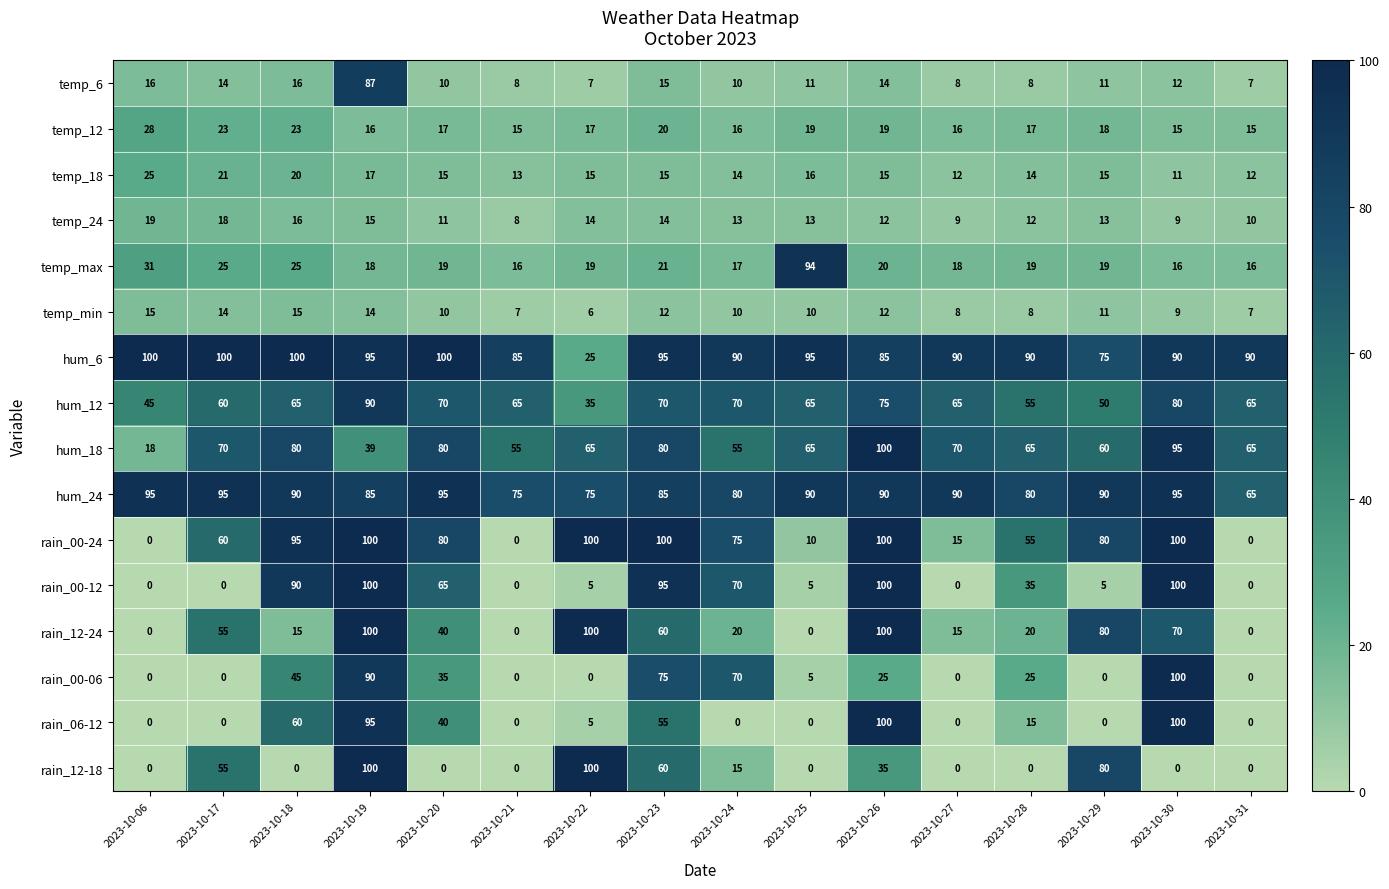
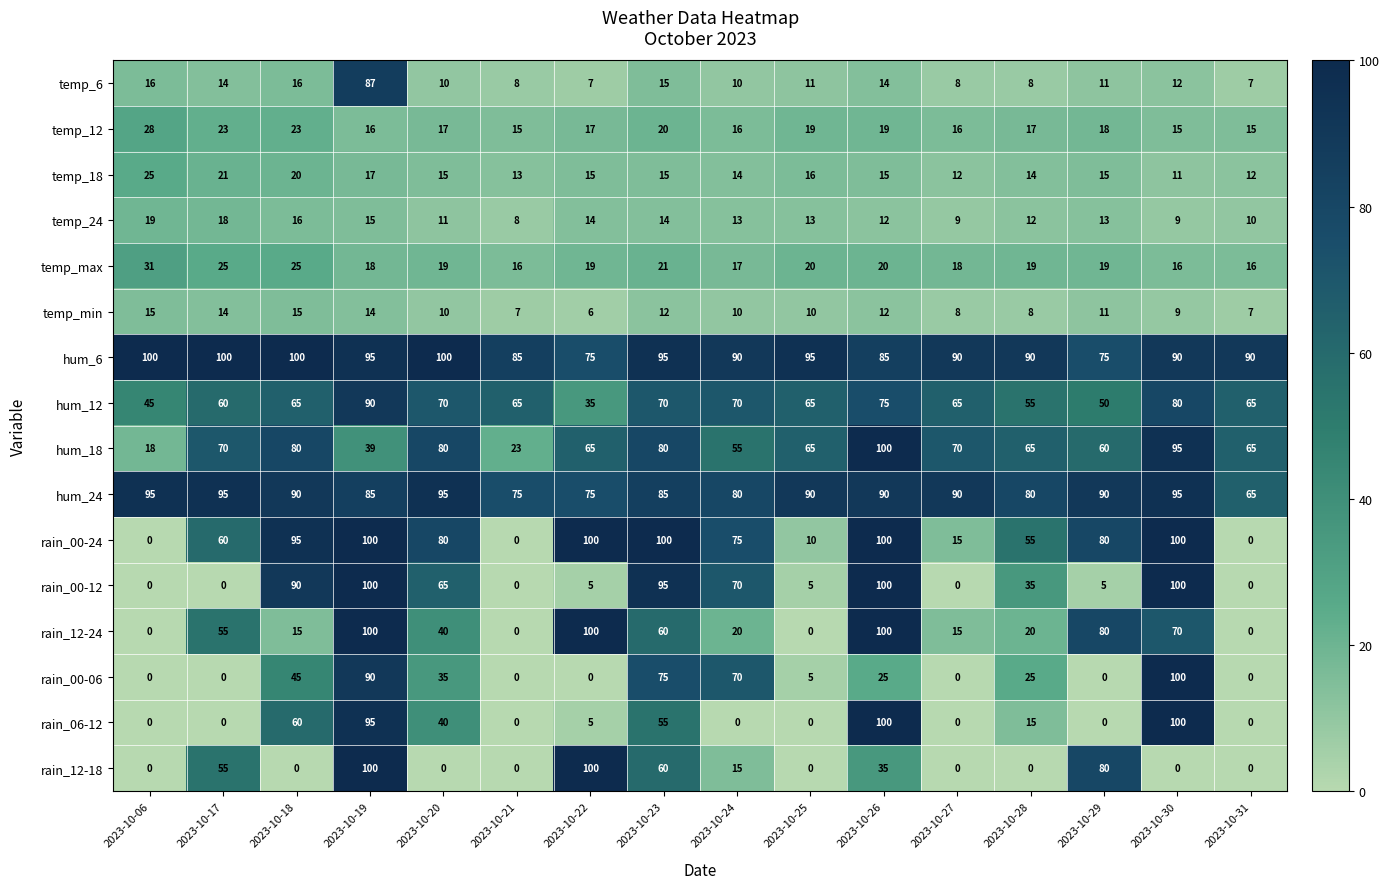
  {
    "temp_max": {
      "2023-10-06": 31,
      "2023-10-17": 25,
      "2023-10-18": 25,
      "2023-10-19": 18,
      "2023-10-20": 19,
      "2023-10-21": 16,
      "2023-10-22": 19,
      "2023-10-23": 21,
      "2023-10-24": 17,
-     "2023-10-25": 94,
+     "2023-10-25": 20,
      "2023-10-26": 20,
      "2023-10-27": 18,
      "2023-10-28": 19,
      "2023-10-29": 19,
      "2023-10-30": 16,
      "2023-10-31": 16
    },
    "hum_6": {
      "2023-10-06": 100,
      "2023-10-17": 100,
      "2023-10-18": 100,
      "2023-10-19": 95,
      "2023-10-20": 100,
      "2023-10-21": 85,
-     "2023-10-22": 25,
+     "2023-10-22": 75,
      "2023-10-23": 95,
      "2023-10-24": 90,
      "2023-10-25": 95,
      "2023-10-26": 85,
      "2023-10-27": 90,
      "2023-10-28": 90,
      "2023-10-29": 75,
      "2023-10-30": 90,
      "2023-10-31": 90
    },
    "hum_18": {
      "2023-10-06": 18,
      "2023-10-17": 70,
      "2023-10-18": 80,
      "2023-10-19": 39,
      "2023-10-20": 80,
-     "2023-10-21": 55,
+     "2023-10-21": 23,
      "2023-10-22": 65,
      "2023-10-23": 80,
      "2023-10-24": 55,
      "2023-10-25": 65,
      "2023-10-26": 100,
      "2023-10-27": 70,
      "2023-10-28": 65,
      "2023-10-29": 60,
      "2023-10-30": 95,
      "2023-10-31": 65
    }
  }
